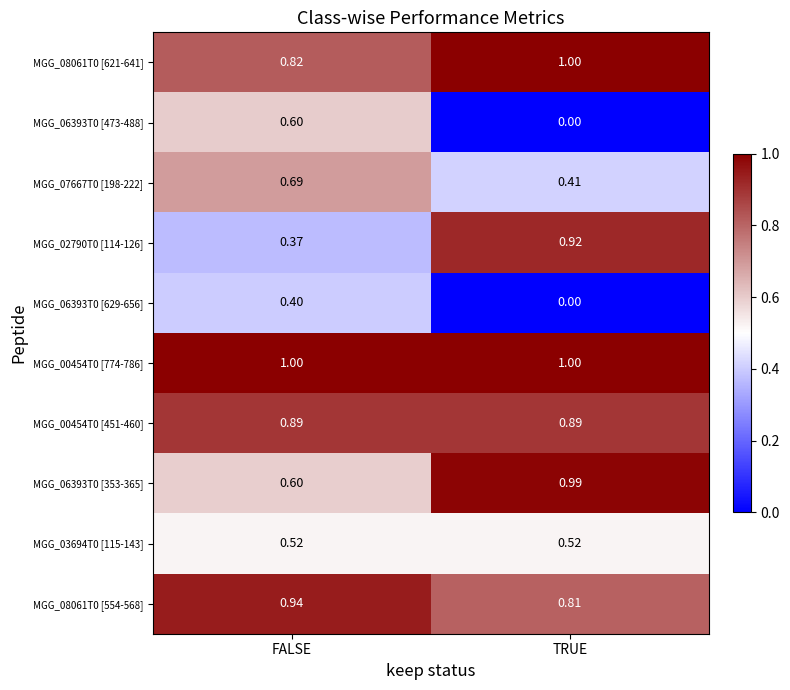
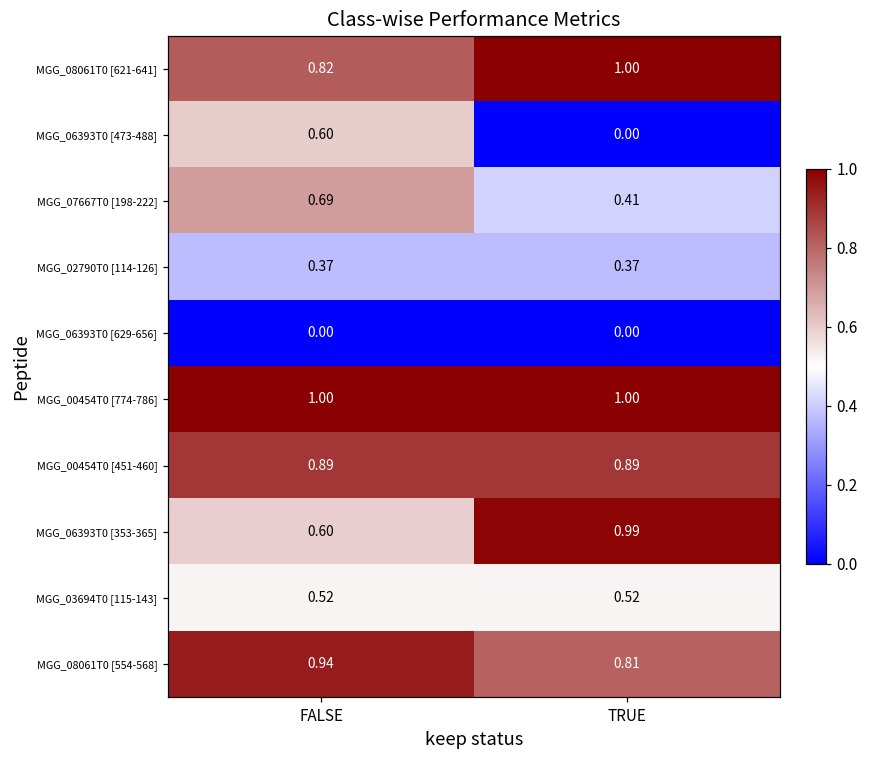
  {
    "MGG_08061T0 [621-641]": {
      "FALSE": 0.82,
      "TRUE": 1.00
    },
    "MGG_06393T0 [473-488]": {
      "FALSE": 0.60,
      "TRUE": 0.00
    },
    "MGG_07667T0 [198-222]": {
      "FALSE": 0.69,
      "TRUE": 0.41
    },
    "MGG_02790T0 [114-126]": {
      "FALSE": 0.37,
-     "TRUE": 0.92
+     "TRUE": 0.37
    },
    "MGG_06393T0 [629-656]": {
-     "FALSE": 0.40,
+     "FALSE": 0.00,
      "TRUE": 0.00
    },
    "MGG_00454T0 [774-786]": {
      "FALSE": 1.00,
      "TRUE": 1.00
    },
    "MGG_00454T0 [451-460]": {
      "FALSE": 0.89,
      "TRUE": 0.89
    },
    "MGG_06393T0 [353-365]": {
      "FALSE": 0.60,
      "TRUE": 0.99
    },
    "MGG_03694T0 [115-143]": {
      "FALSE": 0.52,
      "TRUE": 0.52
    },
    "MGG_08061T0 [554-568]": {
      "FALSE": 0.94,
      "TRUE": 0.81
    }
  }
